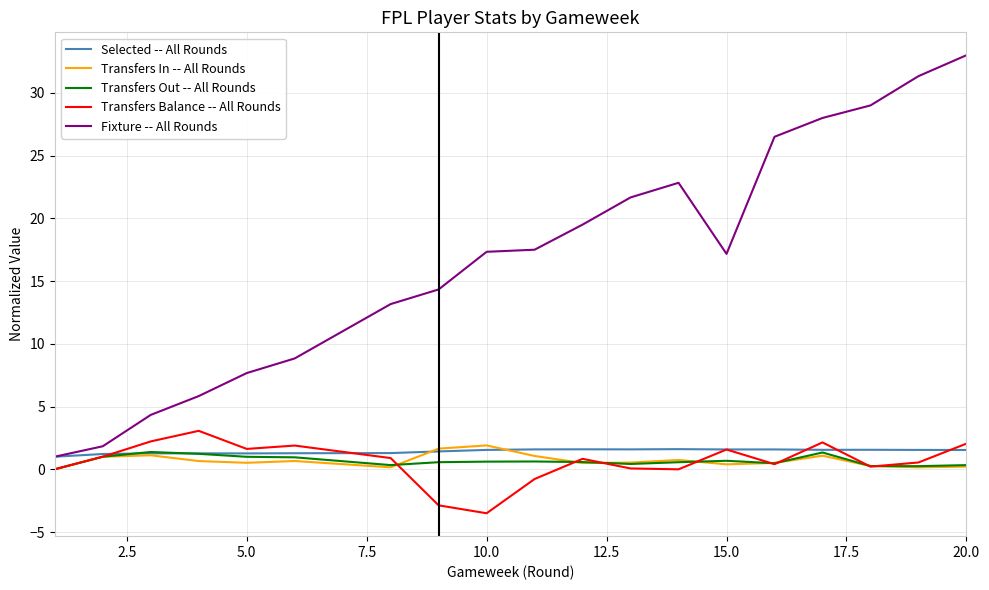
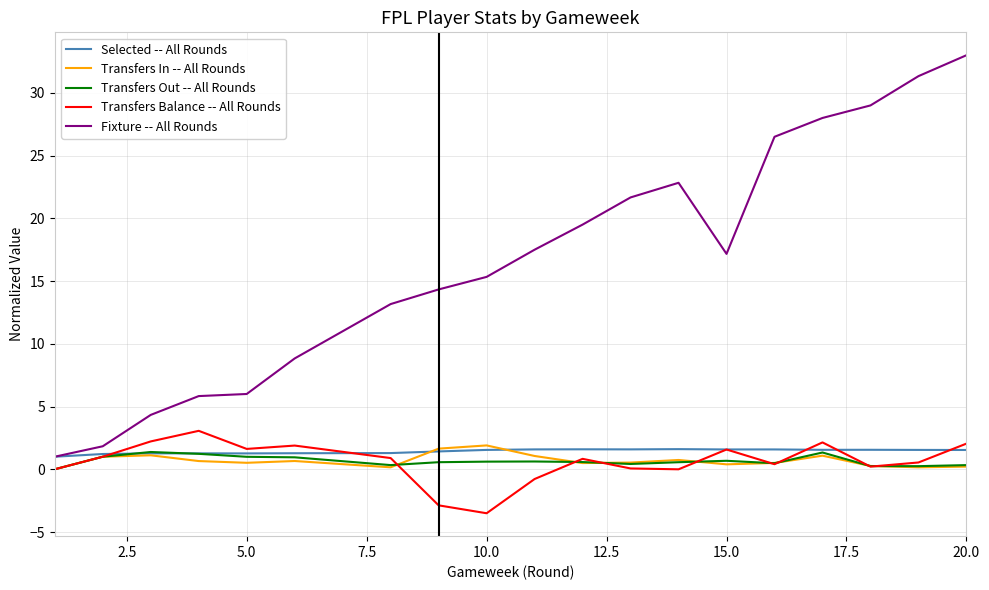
  {
    "Selected -- All Rounds": {
      "5.0": 1.3,
      "10.0": 1.5,
      "20.0": 1.5
    },
    "Transfers In -- All Rounds": {
      "5.0": 0.5,
      "10.0": 1.9,
      "15.0": 0.4
    },
    "Transfers Out -- All Rounds": {
      "5.0": 1.0,
      "10.0": 0.6,
      "15.0": 0.7
    },
    "Transfers Balance -- All Rounds": {
      "5.0": 1.6,
      "10.0": -3.5,
      "20.0": 2.0
    },
    "Fixture -- All Rounds": {
-     "5.0": 7.7,
-     "10.0": 17.3,
+     "5.0": 6.0,
+     "10.0": 15.3,
      "15.0": 17.2,
      "20.0": 33.0
    }
  }
